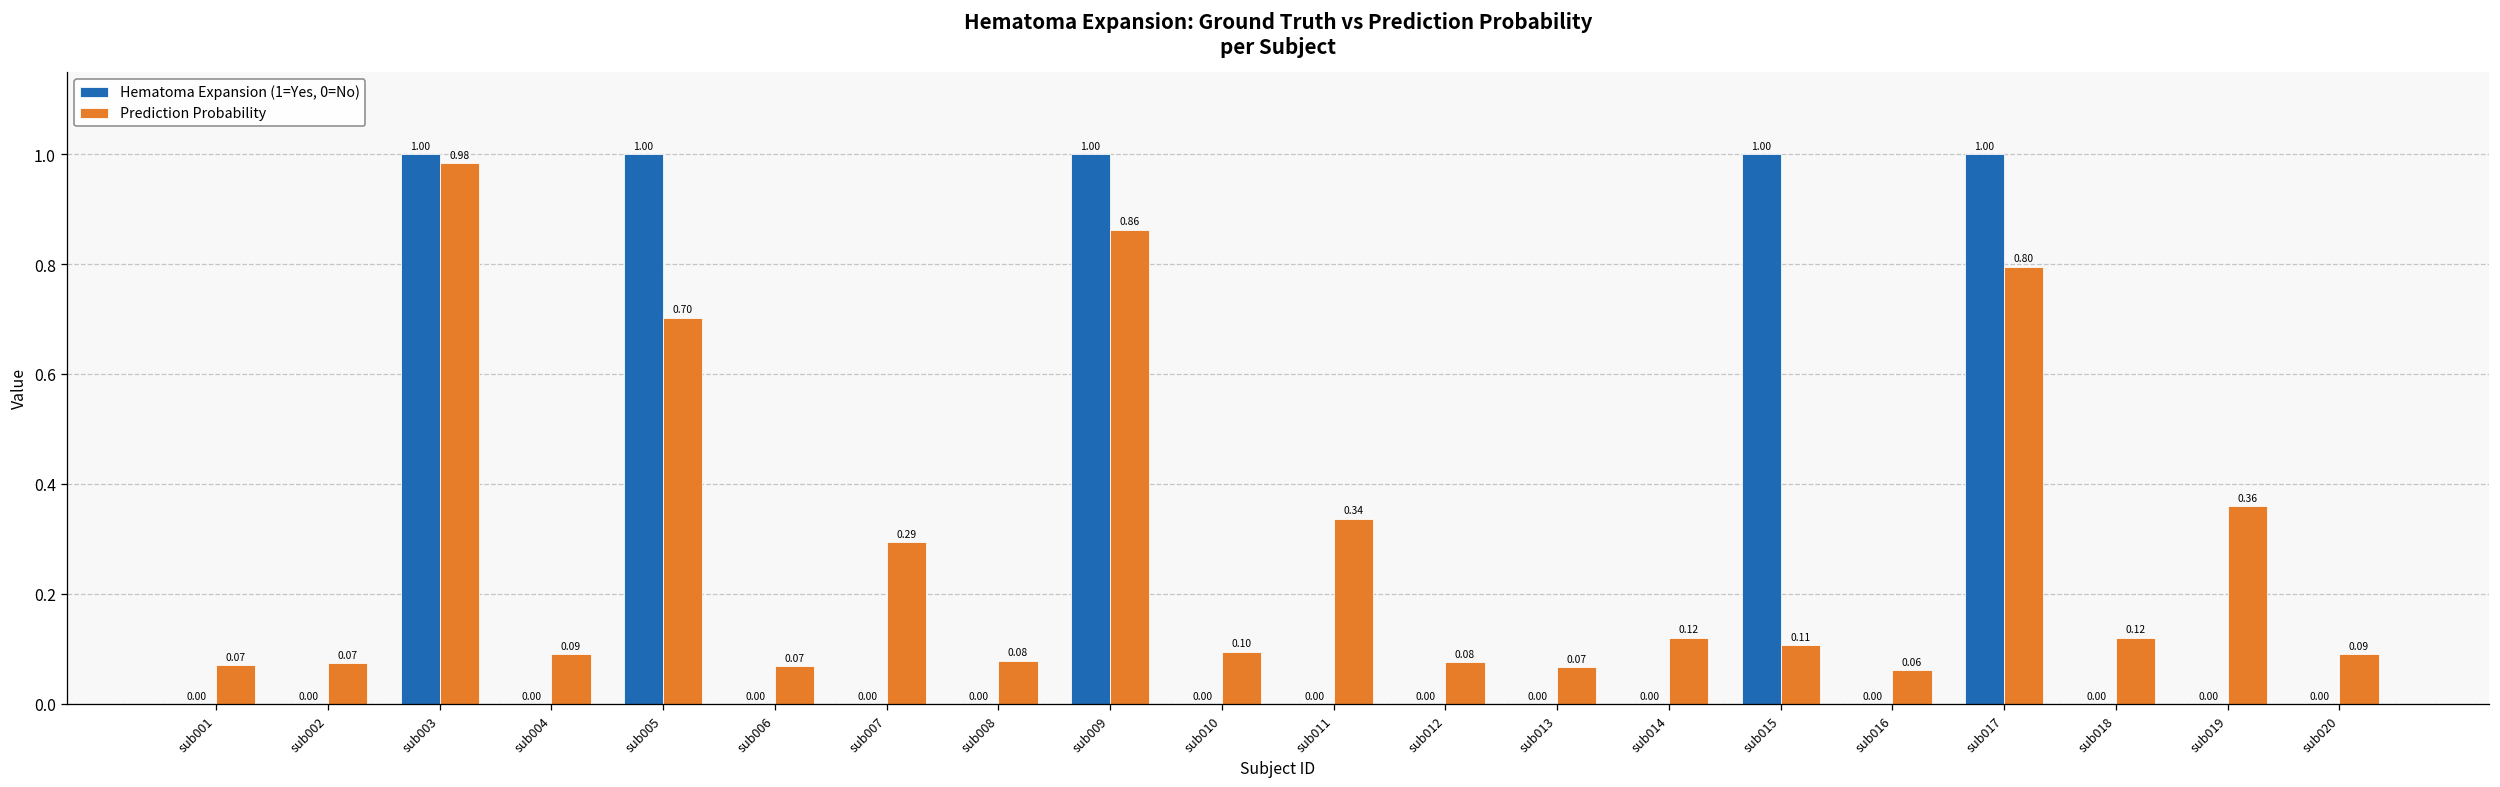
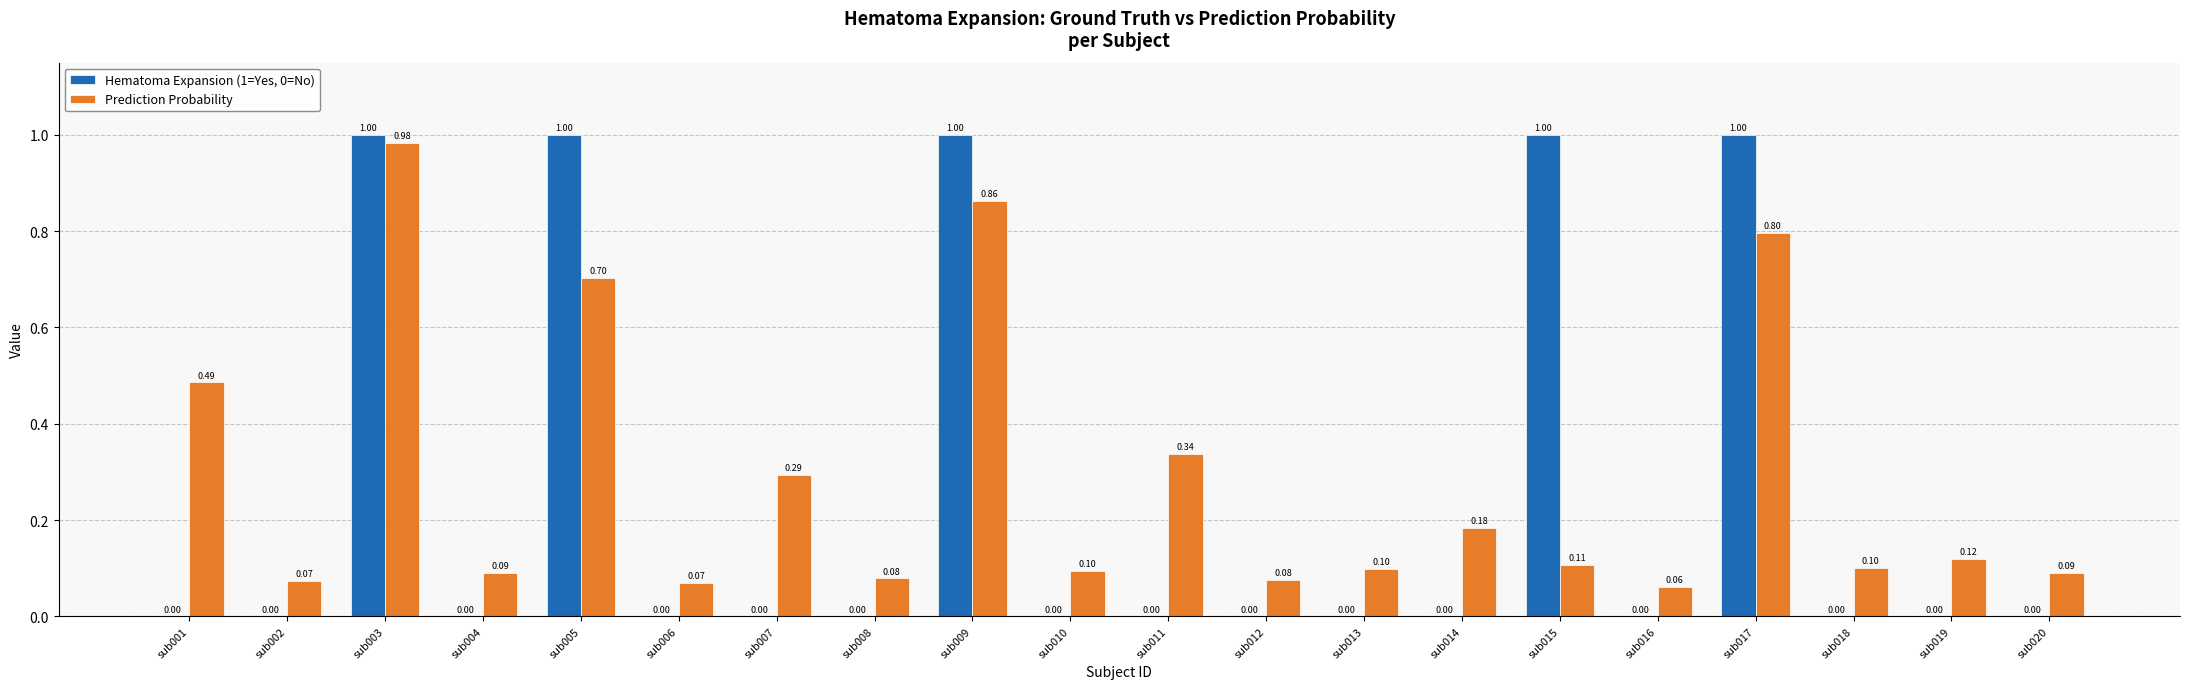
  {
    "Hematoma Expansion (1=Yes, 0=No)": {
      "sub001": 0.00,
      "sub002": 0.00,
      "sub003": 1.00,
      "sub004": 0.00,
      "sub005": 1.00,
      "sub006": 0.00,
      "sub007": 0.00,
      "sub008": 0.00,
      "sub009": 1.00,
      "sub010": 0.00,
      "sub011": 0.00,
      "sub012": 0.00,
      "sub013": 0.00,
      "sub014": 0.00,
      "sub015": 1.00,
      "sub016": 0.00,
      "sub017": 1.00,
      "sub018": 0.00,
      "sub019": 0.00,
      "sub020": 0.00
    },
    "Prediction Probability": {
-     "sub001": 0.07,
+     "sub001": 0.49,
      "sub002": 0.07,
      "sub003": 0.98,
      "sub004": 0.09,
      "sub005": 0.70,
      "sub006": 0.07,
      "sub007": 0.29,
      "sub008": 0.08,
      "sub009": 0.86,
      "sub010": 0.10,
      "sub011": 0.34,
      "sub012": 0.08,
-     "sub013": 0.07,
-     "sub014": 0.12,
+     "sub013": 0.10,
+     "sub014": 0.18,
      "sub015": 0.11,
      "sub016": 0.06,
      "sub017": 0.80,
-     "sub018": 0.12,
-     "sub019": 0.36,
+     "sub018": 0.10,
+     "sub019": 0.12,
      "sub020": 0.09
    }
  }
